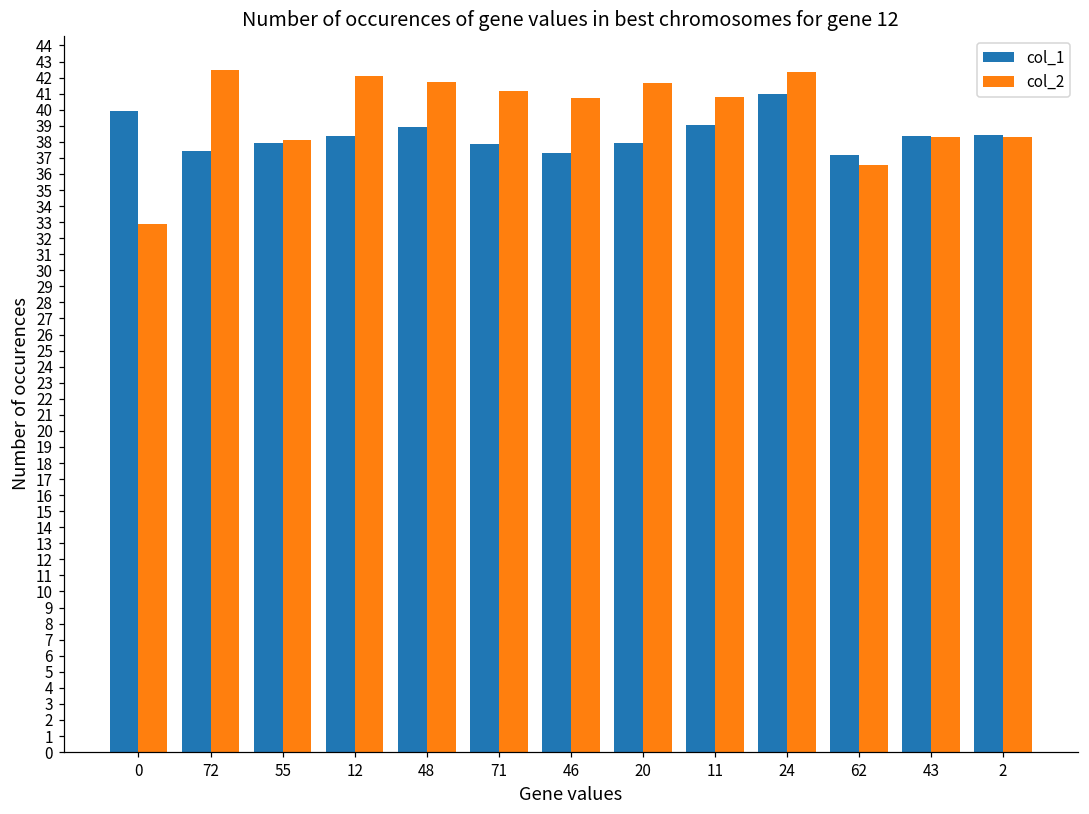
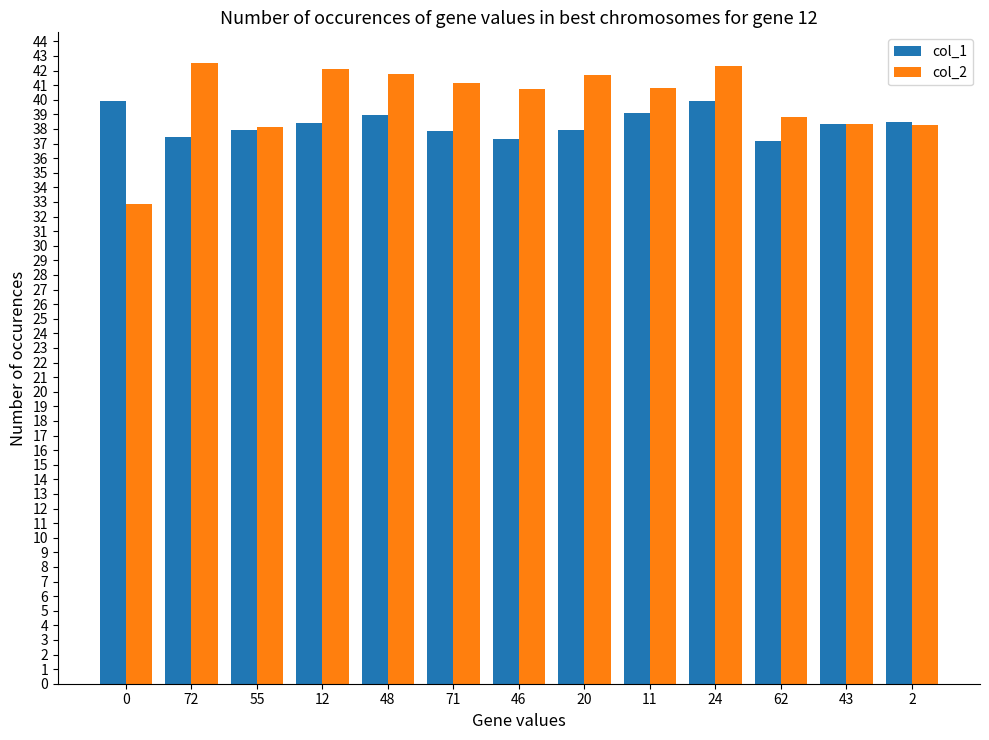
  {
    "col_1": {
      "0": 39.9,
      "72": 37.4,
      "55": 37.9,
      "12": 38.4,
      "48": 38.9,
      "71": 37.9,
      "46": 37.3,
      "20": 37.9,
      "11": 39.1,
-     "24": 41.0,
+     "24": 39.9,
      "62": 37.2,
      "43": 38.4,
      "2": 38.4
    },
    "col_2": {
      "0": 32.9,
      "72": 42.5,
      "55": 38.1,
      "12": 42.1,
      "48": 41.8,
      "71": 41.1,
      "46": 40.7,
      "20": 41.7,
      "11": 40.8,
      "24": 42.3,
-     "62": 36.6,
+     "62": 38.8,
      "43": 38.3,
      "2": 38.3
    }
  }
